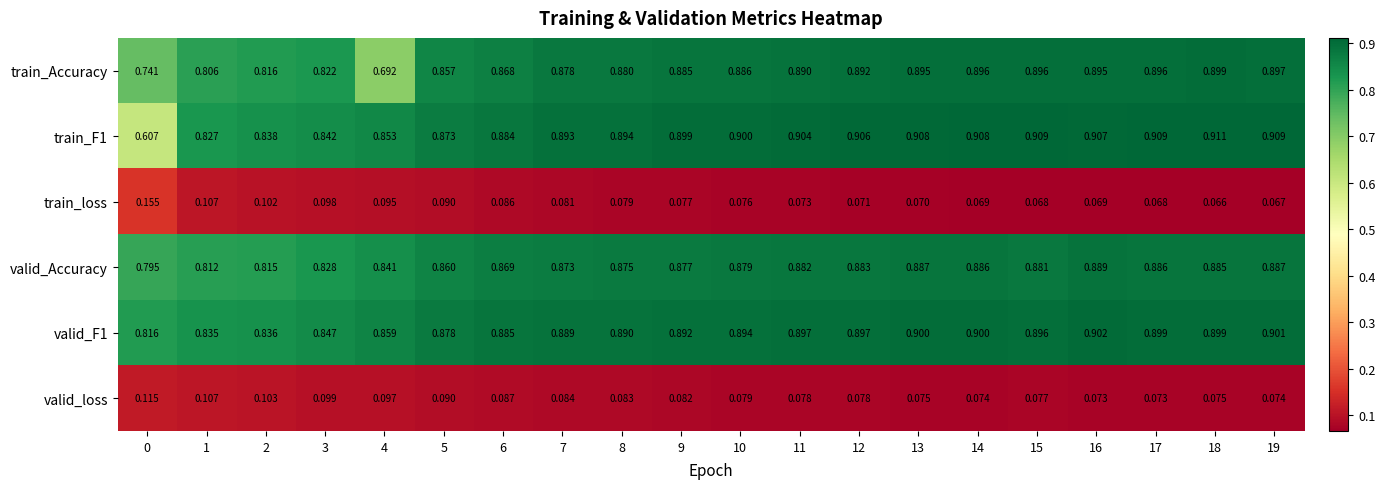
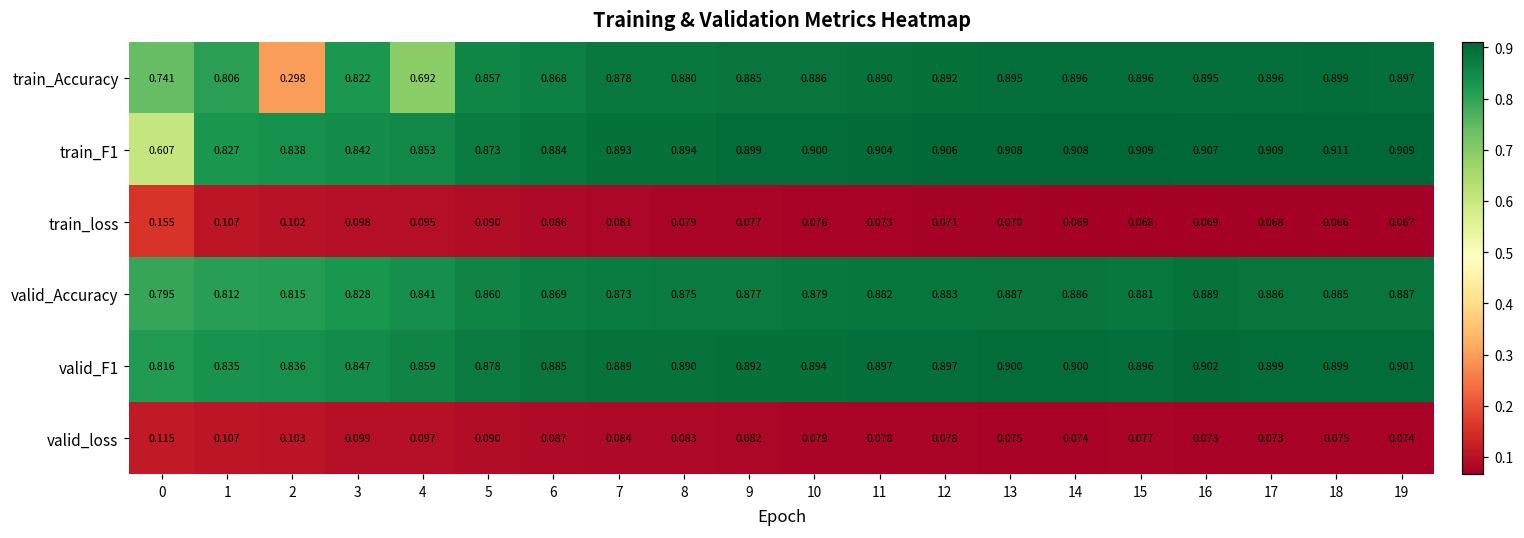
  {
    "train_Accuracy": {
      "0": 0.741,
      "1": 0.806,
-     "2": 0.816,
+     "2": 0.298,
      "3": 0.822,
      "4": 0.692,
      "5": 0.857,
      "6": 0.868,
      "7": 0.878,
      "8": 0.880,
      "9": 0.885,
      "10": 0.886,
      "11": 0.890,
      "12": 0.892,
      "13": 0.895,
      "14": 0.896,
      "15": 0.896,
      "16": 0.895,
      "17": 0.896,
      "18": 0.899,
      "19": 0.897
    },
    "train_F1": {
      "0": 0.607,
      "1": 0.827,
      "2": 0.838,
      "3": 0.842,
      "4": 0.853,
      "5": 0.873,
      "6": 0.884,
      "7": 0.893,
      "8": 0.894,
      "9": 0.899,
      "10": 0.900,
      "11": 0.904,
      "12": 0.906,
      "13": 0.908,
      "14": 0.908,
      "15": 0.909,
      "16": 0.907,
      "17": 0.909,
      "18": 0.911,
      "19": 0.909
    },
    "train_loss": {
      "0": 0.155,
      "1": 0.107,
      "2": 0.102,
      "3": 0.098,
      "4": 0.095,
      "5": 0.090,
      "6": 0.086,
      "7": 0.081,
      "8": 0.079,
      "9": 0.077,
      "10": 0.076,
      "11": 0.073,
      "12": 0.071,
      "13": 0.070,
      "14": 0.069,
      "15": 0.068,
      "16": 0.069,
      "17": 0.068,
      "18": 0.066,
      "19": 0.067
    },
    "valid_Accuracy": {
      "0": 0.795,
      "1": 0.812,
      "2": 0.815,
      "3": 0.828,
      "4": 0.841,
      "5": 0.860,
      "6": 0.869,
      "7": 0.873,
      "8": 0.875,
      "9": 0.877,
      "10": 0.879,
      "11": 0.882,
      "12": 0.883,
      "13": 0.887,
      "14": 0.886,
      "15": 0.881,
      "16": 0.889,
      "17": 0.886,
      "18": 0.885,
      "19": 0.887
    },
    "valid_F1": {
      "0": 0.816,
      "1": 0.835,
      "2": 0.836,
      "3": 0.847,
      "4": 0.859,
      "5": 0.878,
      "6": 0.885,
      "7": 0.889,
      "8": 0.890,
      "9": 0.892,
      "10": 0.894,
      "11": 0.897,
      "12": 0.897,
      "13": 0.900,
      "14": 0.900,
      "15": 0.896,
      "16": 0.902,
      "17": 0.899,
      "18": 0.899,
      "19": 0.901
    },
    "valid_loss": {
      "0": 0.115,
      "1": 0.107,
      "2": 0.103,
      "3": 0.099,
      "4": 0.097,
      "5": 0.090,
      "6": 0.087,
      "7": 0.084,
      "8": 0.083,
      "9": 0.082,
      "10": 0.079,
      "11": 0.078,
      "12": 0.078,
      "13": 0.075,
      "14": 0.074,
      "15": 0.077,
      "16": 0.073,
      "17": 0.073,
      "18": 0.075,
      "19": 0.074
    }
  }
